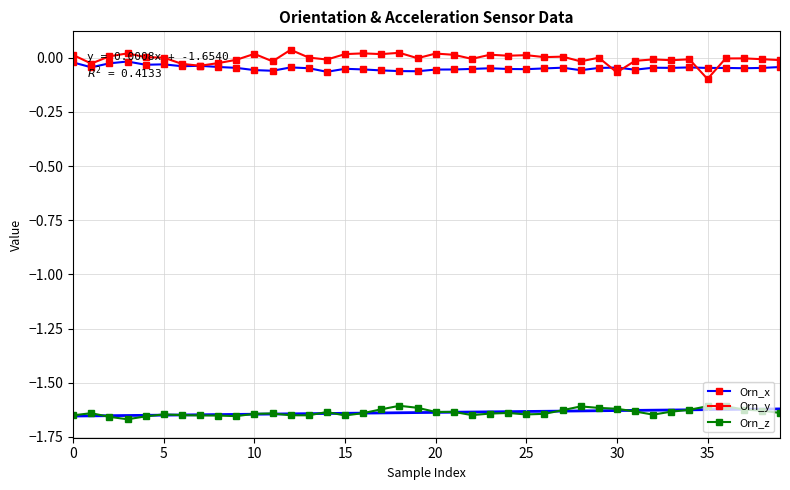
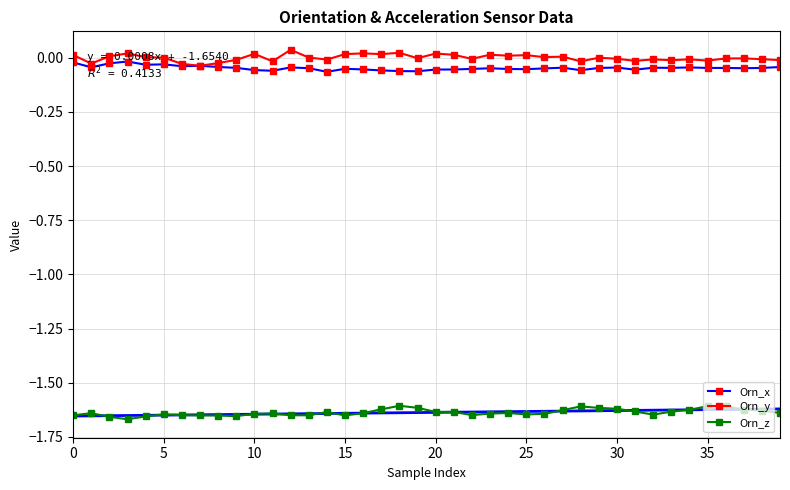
  {
    "Orn_y": {
      "0": 0.01,
      "5": 0.00,
      "10": 0.02,
      "15": 0.02,
      "20": 0.02,
      "25": 0.01,
-     "30": -0.07,
-     "35": -0.10
+     "30": 0.00,
+     "35": -0.01
    },
    "Orn_z": {
      "15": -1.65,
      "25": -1.65
    }
  }
